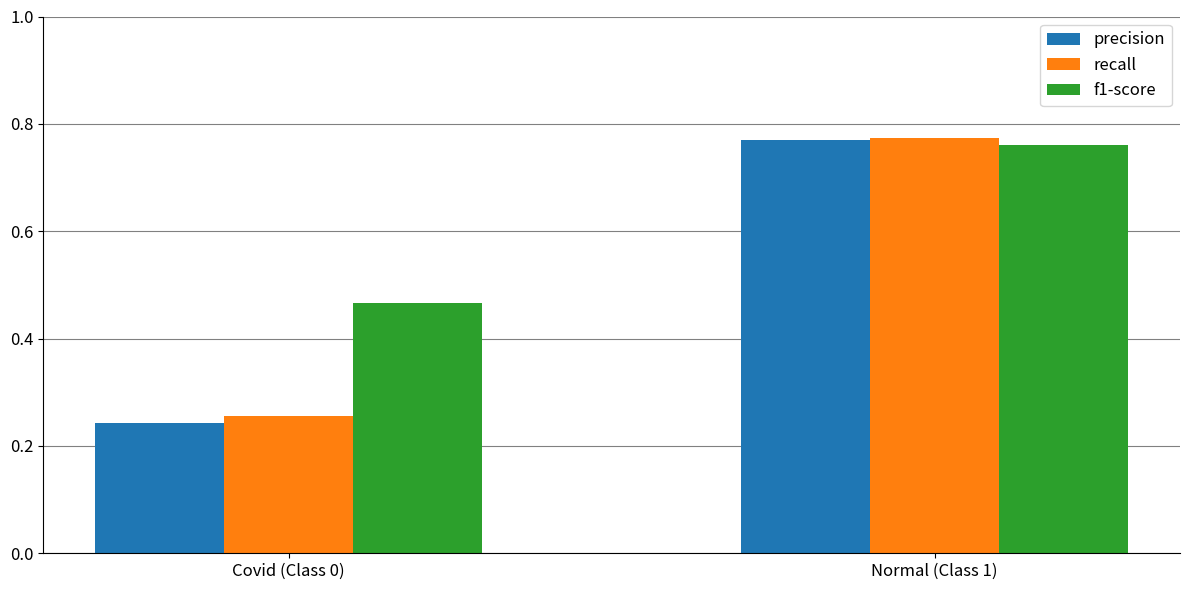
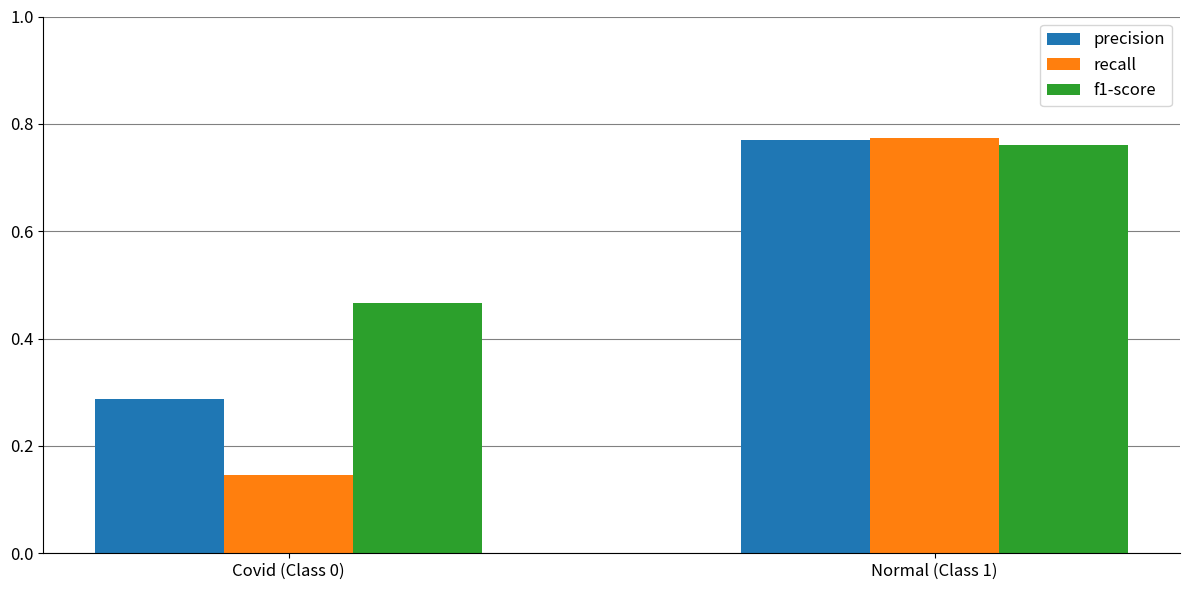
  {
    "precision": {
-     "Covid (Class 0)": 0.24,
+     "Covid (Class 0)": 0.29,
      "Normal (Class 1)": 0.77
    },
    "recall": {
-     "Covid (Class 0)": 0.26,
+     "Covid (Class 0)": 0.15,
      "Normal (Class 1)": 0.77
    },
    "f1-score": {
      "Covid (Class 0)": 0.47,
      "Normal (Class 1)": 0.76
    }
  }
